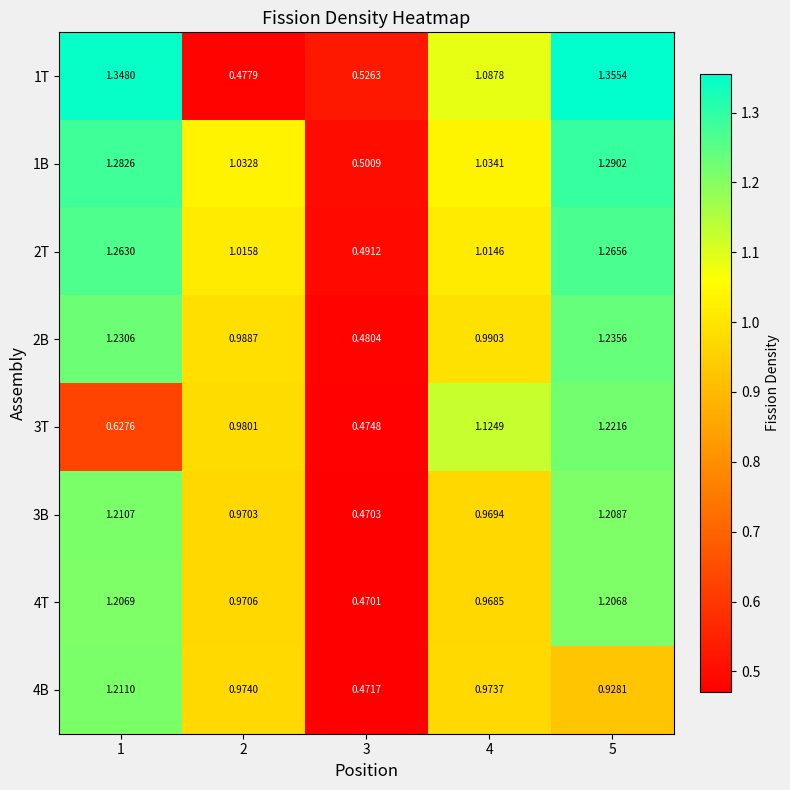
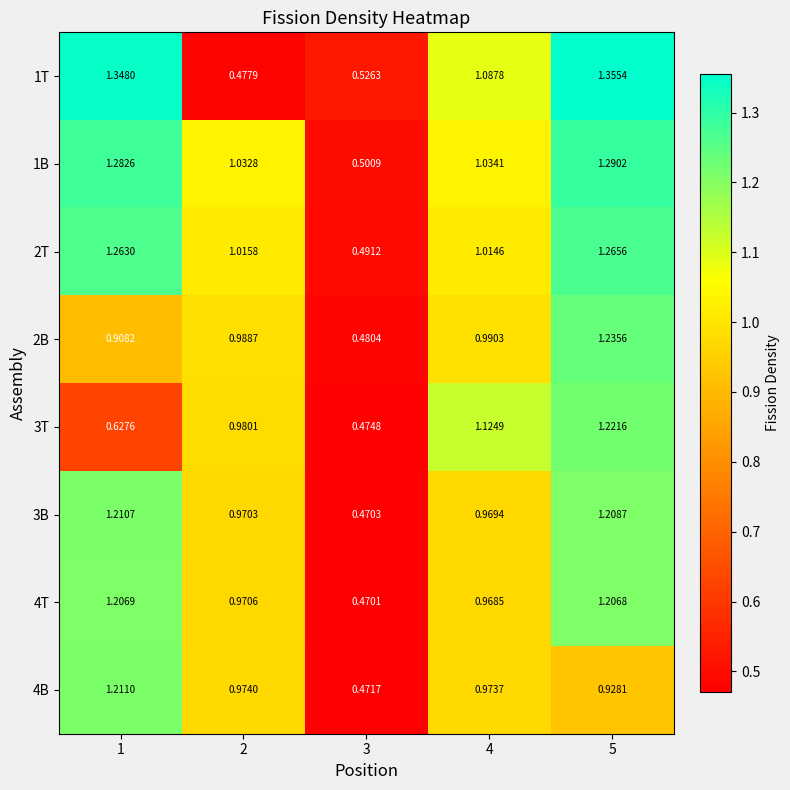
  {
    "1T": {
      "1": 1.3480,
      "2": 0.4779,
      "3": 0.5263,
      "4": 1.0878,
      "5": 1.3554
    },
    "1B": {
      "1": 1.2826,
      "2": 1.0328,
      "3": 0.5009,
      "4": 1.0341,
      "5": 1.2902
    },
    "2T": {
      "1": 1.2630,
      "2": 1.0158,
      "3": 0.4912,
      "4": 1.0146,
      "5": 1.2656
    },
    "2B": {
-     "1": 1.2306,
+     "1": 0.9082,
      "2": 0.9887,
      "3": 0.4804,
      "4": 0.9903,
      "5": 1.2356
    },
    "3T": {
      "1": 0.6276,
      "2": 0.9801,
      "3": 0.4748,
      "4": 1.1249,
      "5": 1.2216
    },
    "3B": {
      "1": 1.2107,
      "2": 0.9703,
      "3": 0.4703,
      "4": 0.9694,
      "5": 1.2087
    },
    "4T": {
      "1": 1.2069,
      "2": 0.9706,
      "3": 0.4701,
      "4": 0.9685,
      "5": 1.2068
    },
    "4B": {
      "1": 1.2110,
      "2": 0.9740,
      "3": 0.4717,
      "4": 0.9737,
      "5": 0.9281
    }
  }
